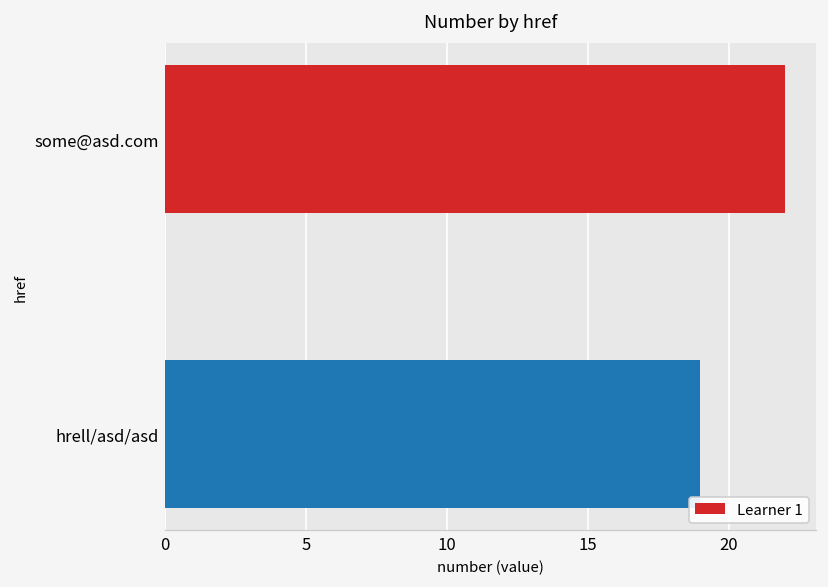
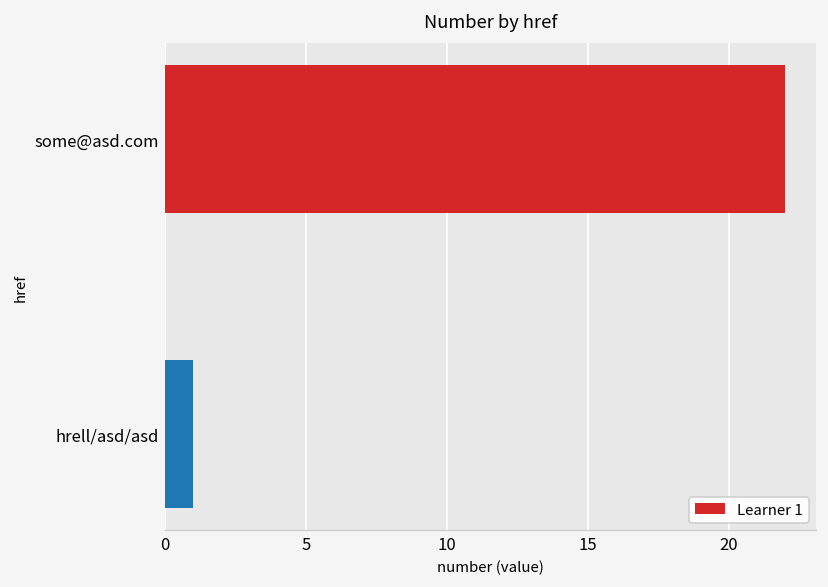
  {
    "some@asd.com": 22,
-   "hrell/asd/asd": 19
+   "hrell/asd/asd": 1
  }
